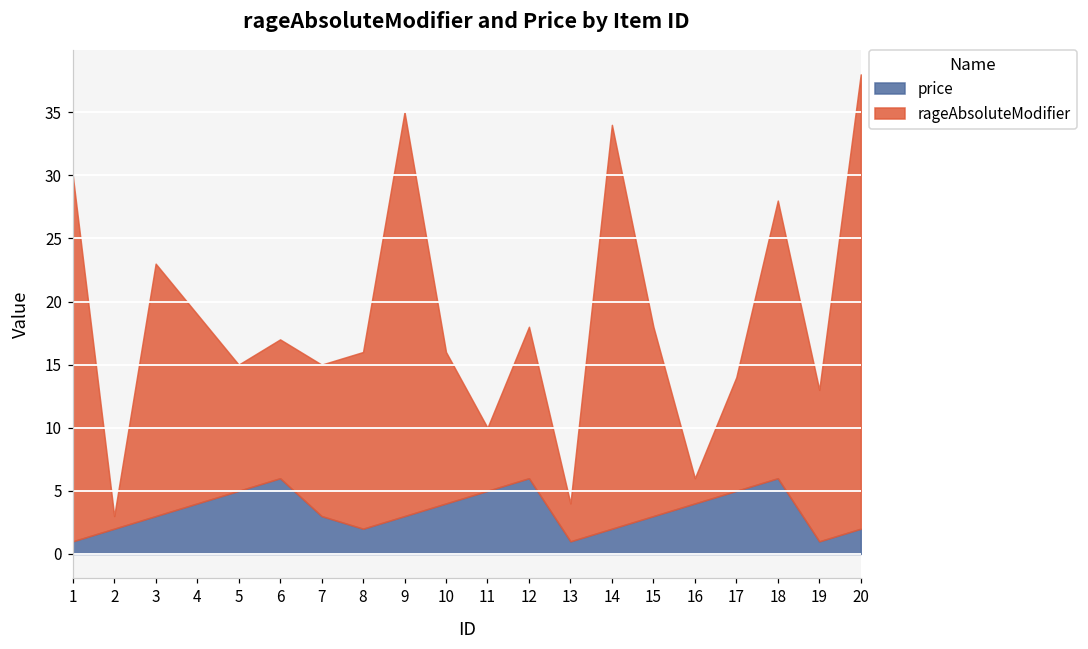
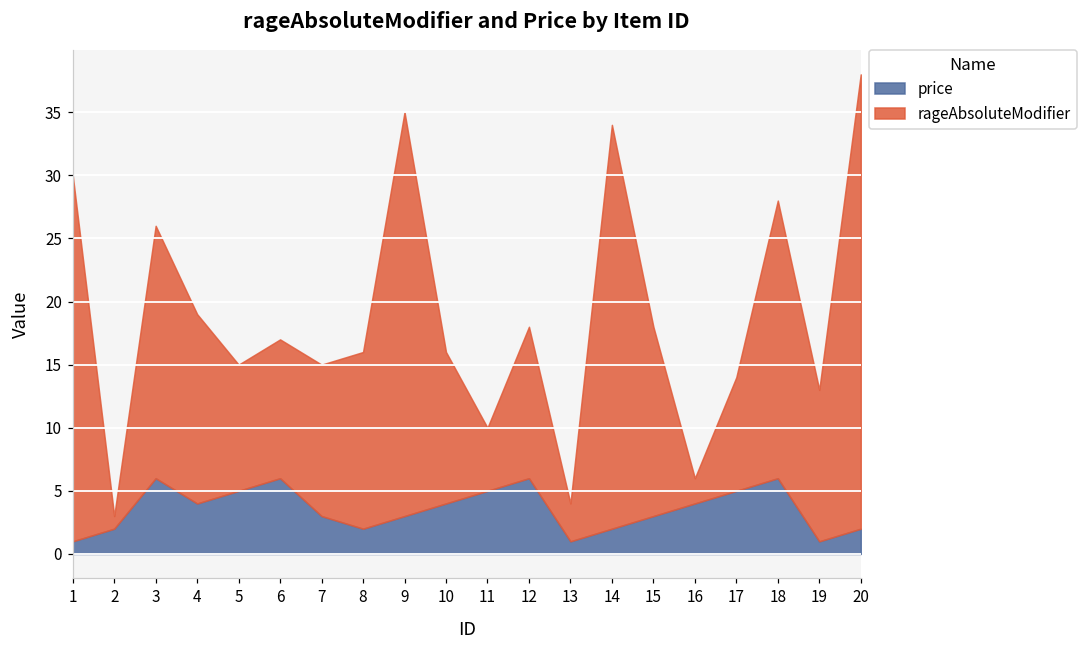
  {
    "price": {
      "1": 1,
      "2": 2,
-     "3": 3,
+     "3": 6,
      "4": 4,
      "5": 5,
      "6": 6,
      "7": 3,
      "8": 2,
      "9": 3,
      "10": 4,
      "11": 5,
      "12": 6,
      "13": 1,
      "14": 2,
      "15": 3,
      "16": 4,
      "17": 5,
      "18": 6,
      "19": 1,
      "20": 2
    },
    "rageAbsoluteModifier": {
      "1": 29,
      "2": 1,
      "3": 20,
      "4": 15,
      "5": 10,
      "6": 11,
      "7": 12,
      "8": 14,
      "9": 32,
      "10": 12,
      "11": 5,
      "12": 12,
      "13": 3,
      "14": 32,
      "15": 15,
      "16": 2,
      "17": 9,
      "18": 22,
      "19": 12,
      "20": 36
    }
  }
